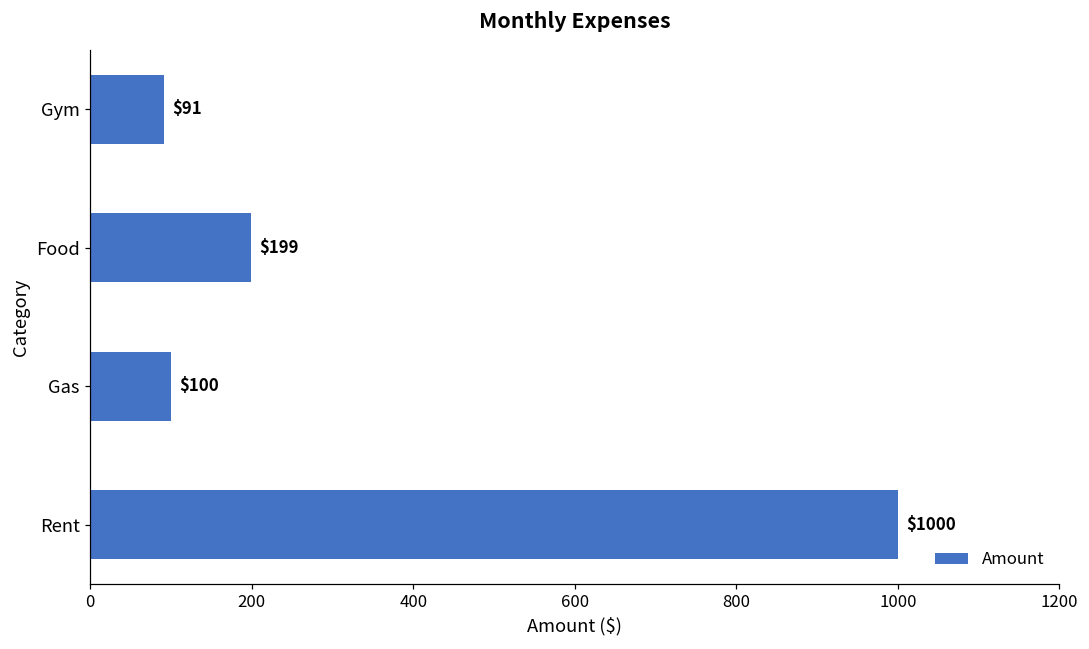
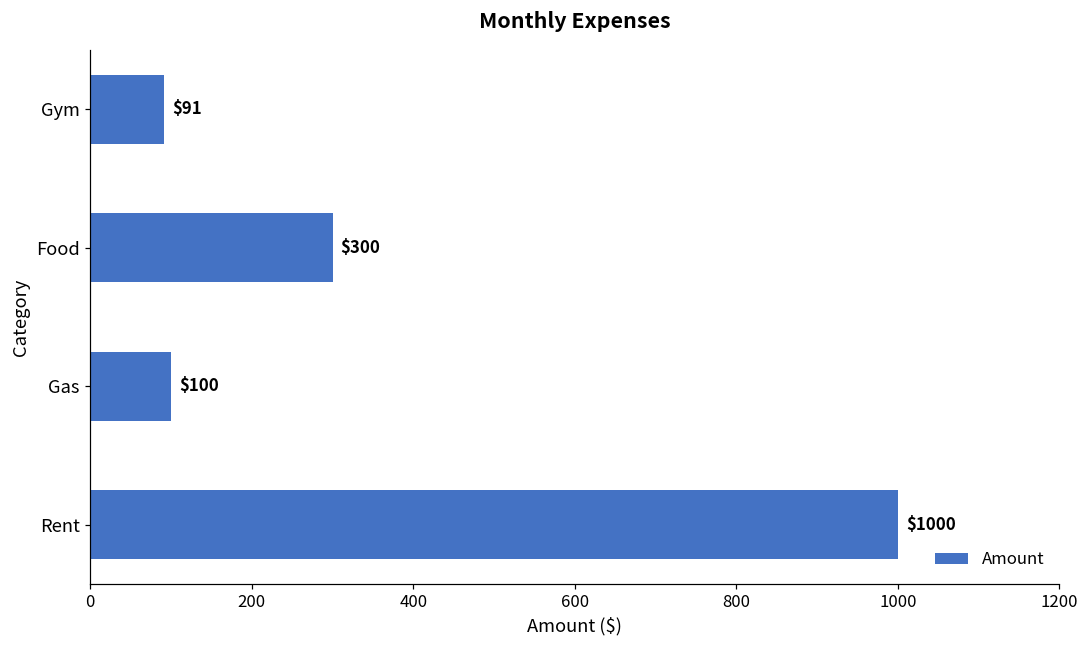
  {
    "Gym": "$91",
-   "Food": "$199",
+   "Food": "$300",
    "Gas": "$100",
    "Rent": "$1000"
  }
